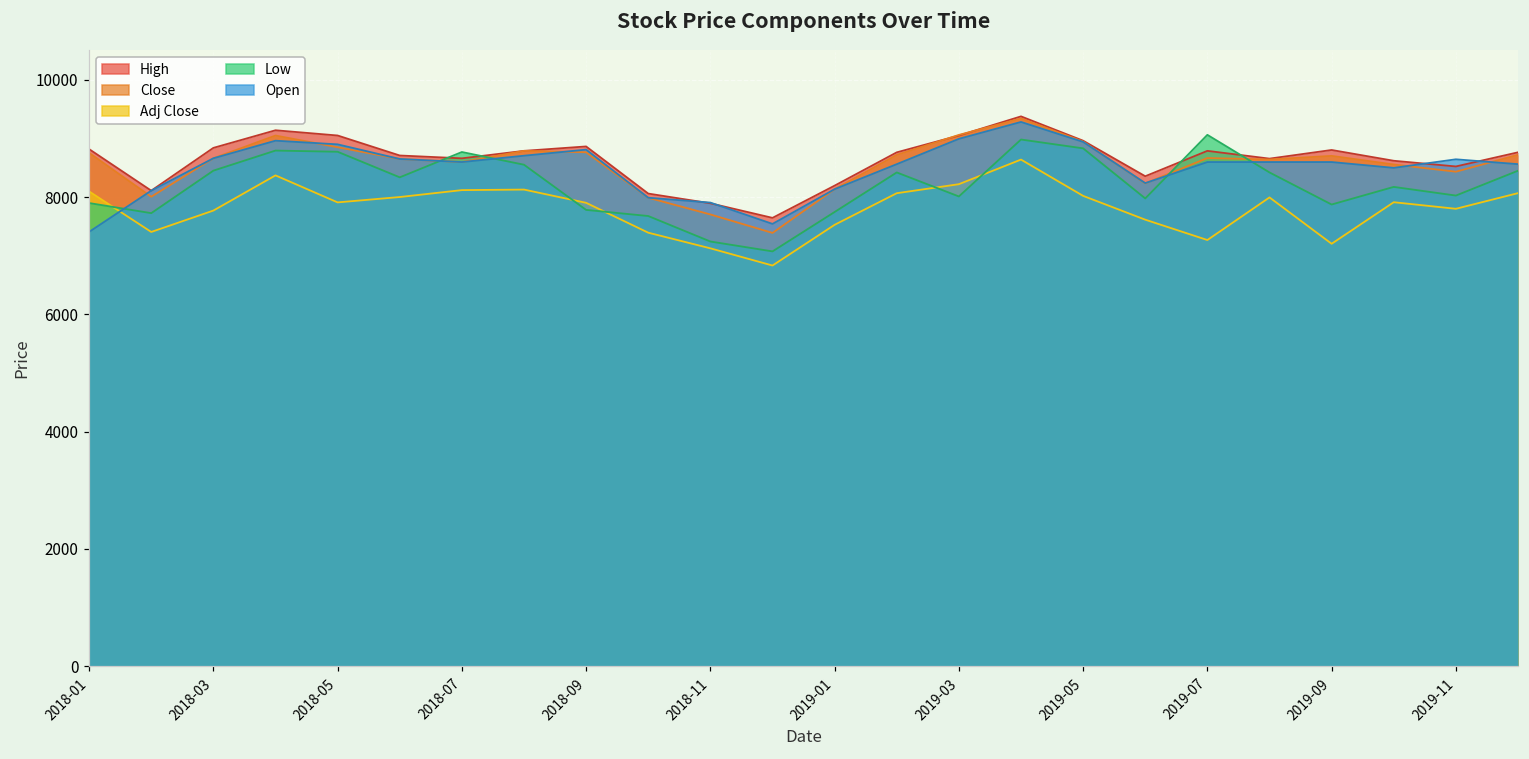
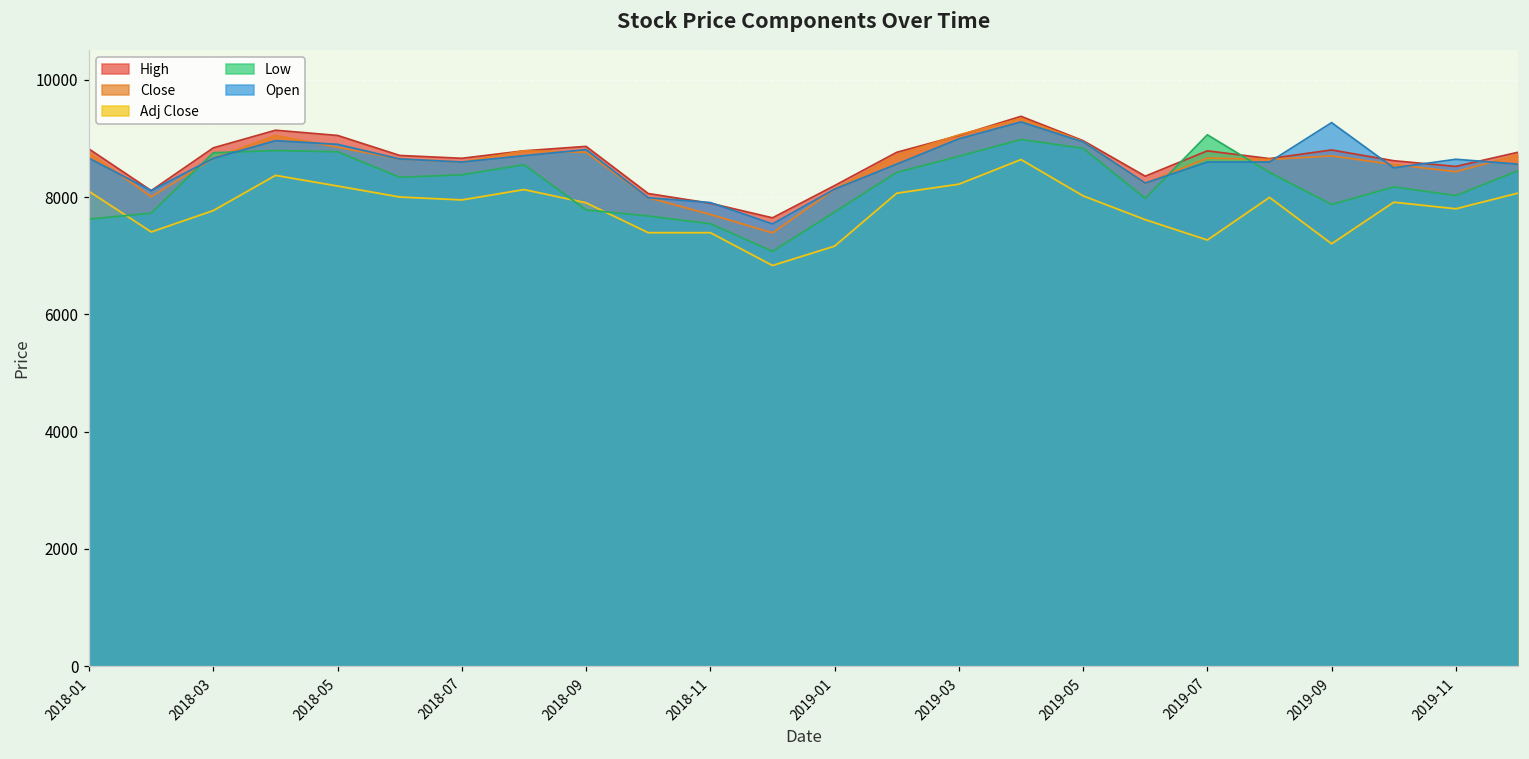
  {
    "Adj Close": {
      "2018-01": 8100,
      "2018-03": 7800,
-     "2018-05": 7900,
-     "2018-07": 8100,
+     "2018-05": 8200,
+     "2018-07": 8000,
      "2018-09": 7900,
-     "2018-11": 7100,
-     "2019-01": 7500,
+     "2018-11": 7400,
+     "2019-01": 7200,
      "2019-03": 8200,
      "2019-05": 8000,
      "2019-07": 7300,
      "2019-09": 7200,
      "2019-11": 7800
    },
    "Low": {
-     "2018-01": 7900,
-     "2018-03": 8500,
+     "2018-01": 7600,
+     "2018-03": 8800,
      "2018-05": 8800,
-     "2018-07": 8800,
+     "2018-07": 8400,
      "2018-09": 7800,
-     "2018-11": 7200,
+     "2018-11": 7500,
      "2019-01": 7700,
-     "2019-03": 8000,
+     "2019-03": 8700,
      "2019-05": 8800,
      "2019-07": 9100,
      "2019-09": 7900,
      "2019-11": 8000
    },
    "Open": {
-     "2018-01": 7400,
+     "2018-01": 8700,
      "2018-05": 8900,
      "2019-03": 9000,
      "2019-07": 8600,
-     "2019-09": 8600,
+     "2019-09": 9300,
      "2019-11": 8600
    }
  }
